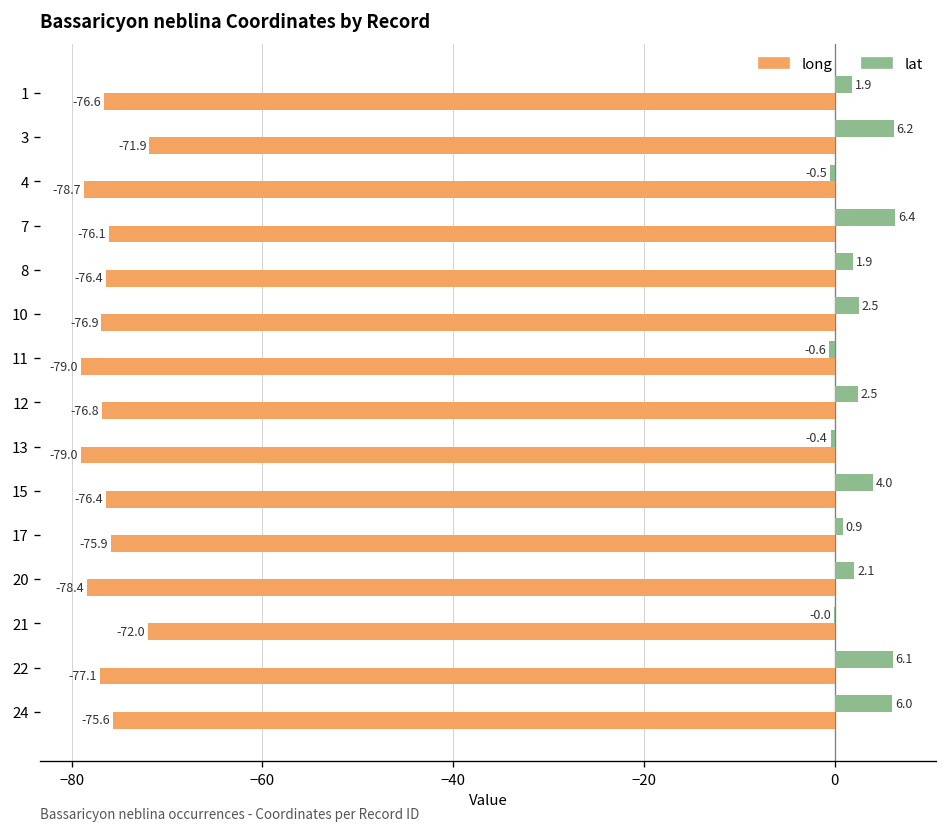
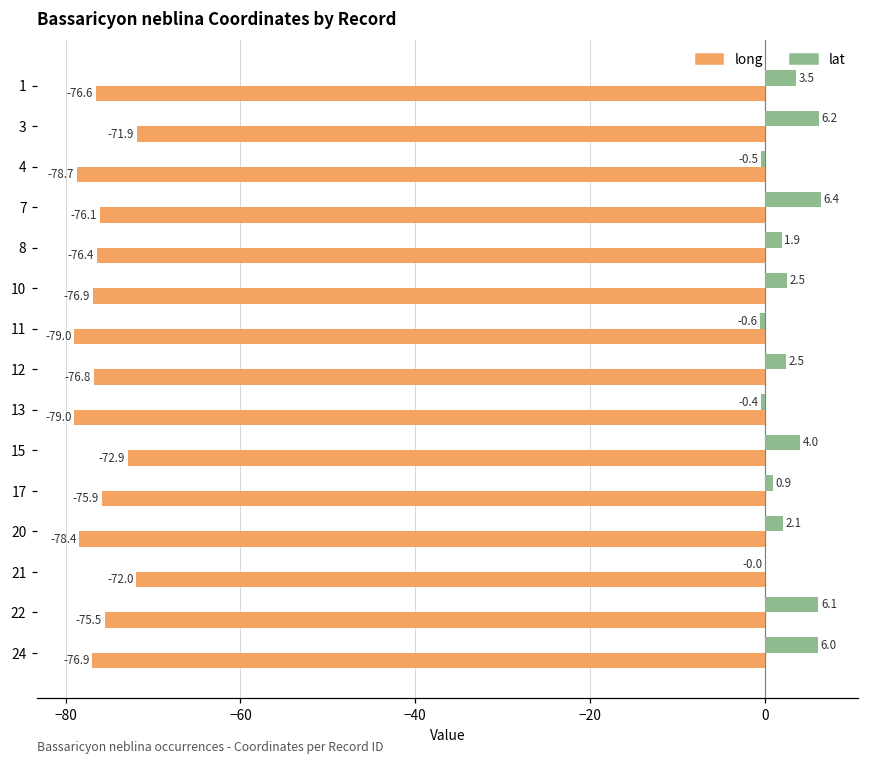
  {
    "long": {
      "1": -76.6,
      "3": -71.9,
      "4": -78.7,
      "7": -76.1,
      "8": -76.4,
      "10": -76.9,
      "11": -79.0,
      "12": -76.8,
      "13": -79.0,
-     "15": -76.4,
+     "15": -72.9,
      "17": -75.9,
      "20": -78.4,
      "21": -72.0,
-     "22": -77.1,
-     "24": -75.6
+     "22": -75.5,
+     "24": -76.9
    },
    "lat": {
-     "1": 1.9,
+     "1": 3.5,
      "3": 6.2,
      "4": -0.5,
      "7": 6.4,
      "8": 1.9,
      "10": 2.5,
      "11": -0.6,
      "12": 2.5,
      "13": -0.4,
      "15": 4.0,
      "17": 0.9,
      "20": 2.1,
      "21": -0.0,
      "22": 6.1,
      "24": 6.0
    }
  }
